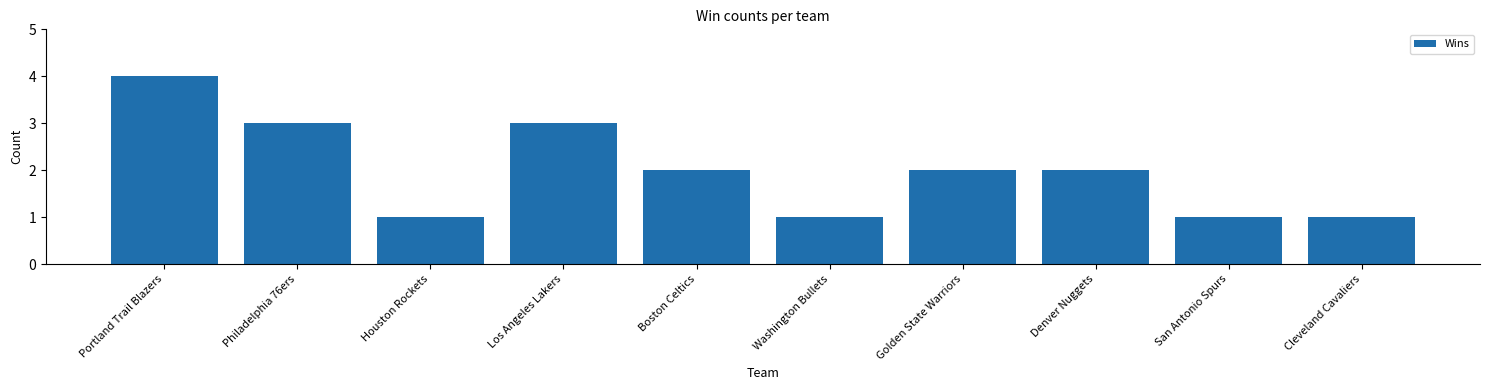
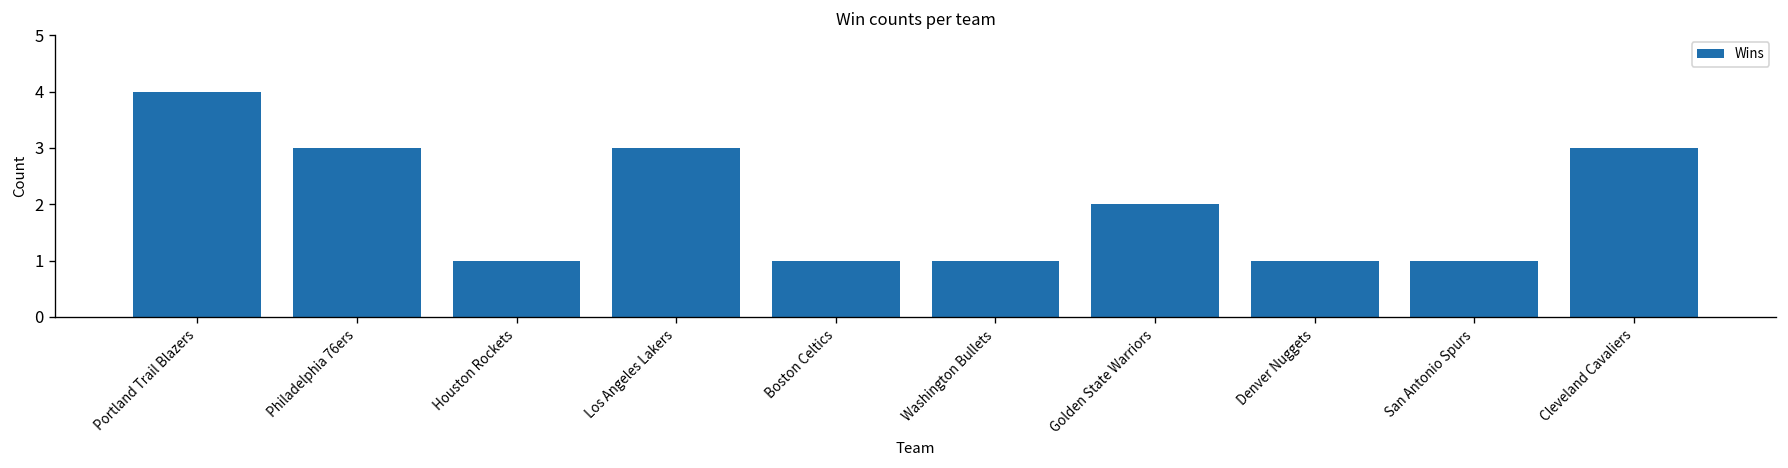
  {
    "Portland Trail Blazers": 4,
    "Philadelphia 76ers": 3,
    "Houston Rockets": 1,
    "Los Angeles Lakers": 3,
-   "Boston Celtics": 2,
+   "Boston Celtics": 1,
    "Washington Bullets": 1,
    "Golden State Warriors": 2,
-   "Denver Nuggets": 2,
+   "Denver Nuggets": 1,
    "San Antonio Spurs": 1,
-   "Cleveland Cavaliers": 1
+   "Cleveland Cavaliers": 3
  }
